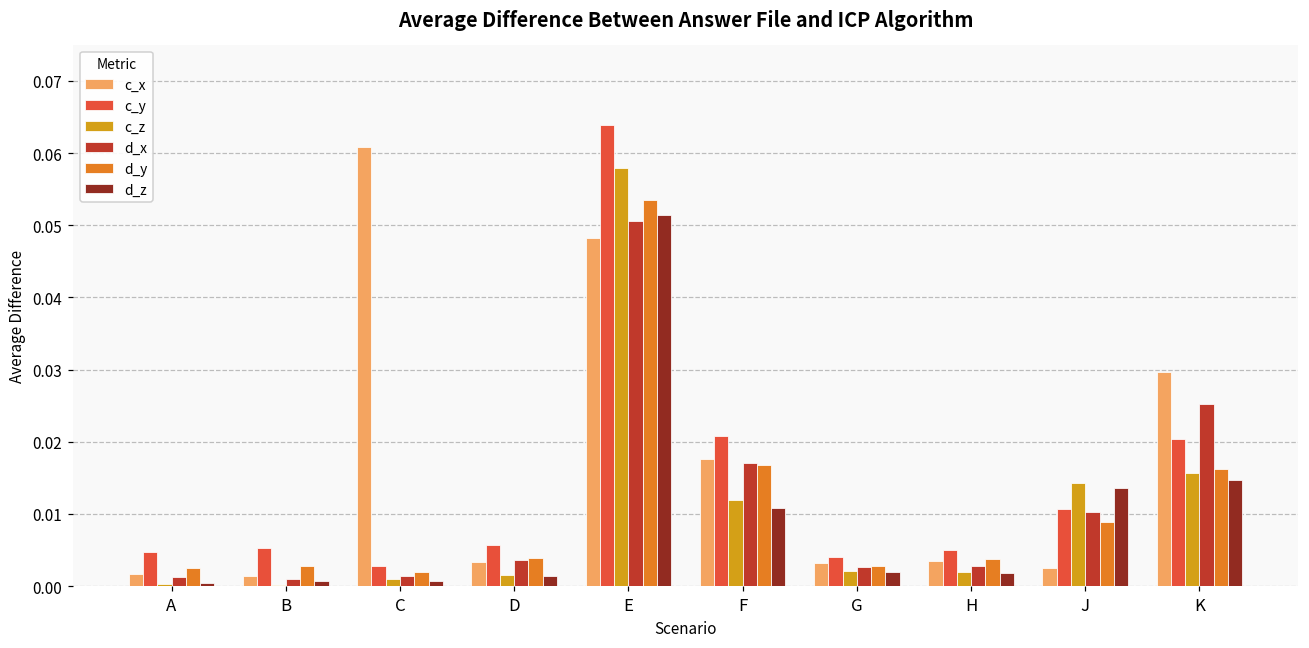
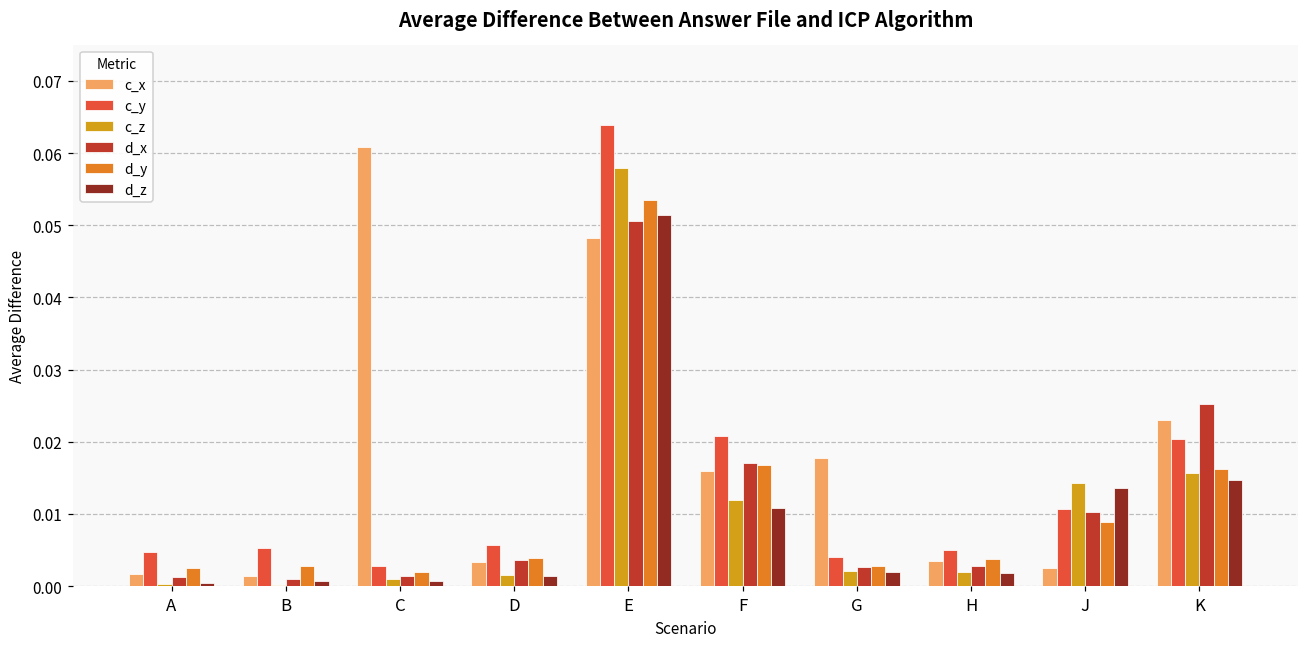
  {
    "c_x": {
      "A": 0.002,
      "B": 0.001,
      "C": 0.061,
      "D": 0.003,
      "E": 0.048,
-     "F": 0.018,
-     "G": 0.003,
+     "F": 0.016,
+     "G": 0.018,
      "H": 0.003,
      "J": 0.003,
-     "K": 0.030
+     "K": 0.023
    }
  }
